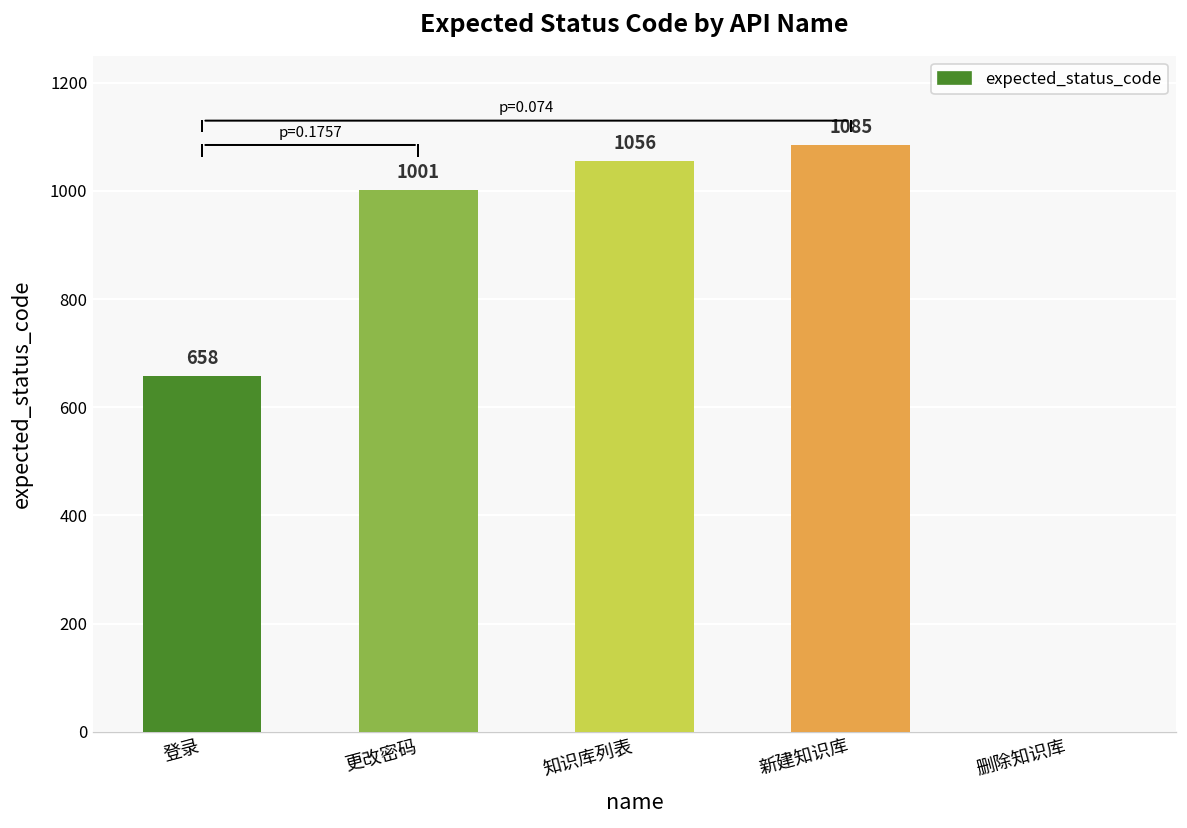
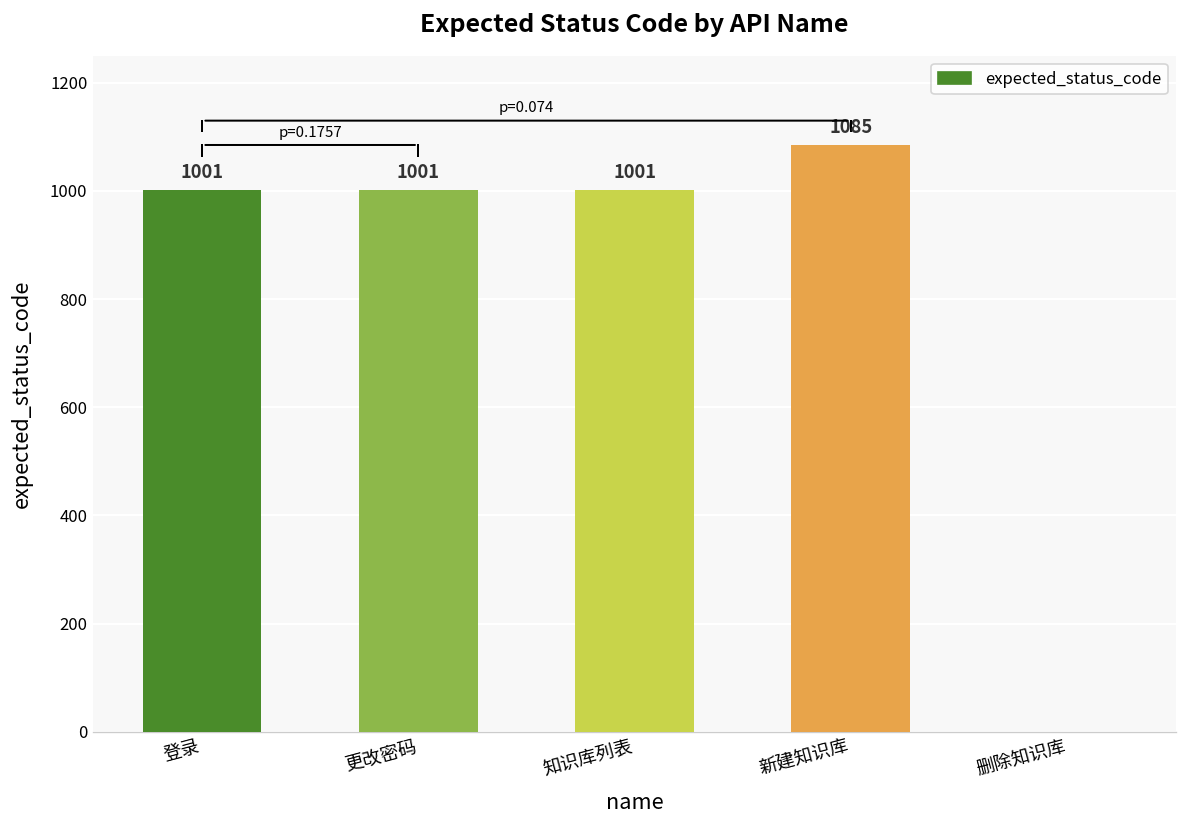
  {
    "expected_status_code": {
-     "登录": 658,
+     "登录": 1001,
      "更改密码": 1001,
-     "知识库列表": 1056
+     "知识库列表": 1001
    }
  }
